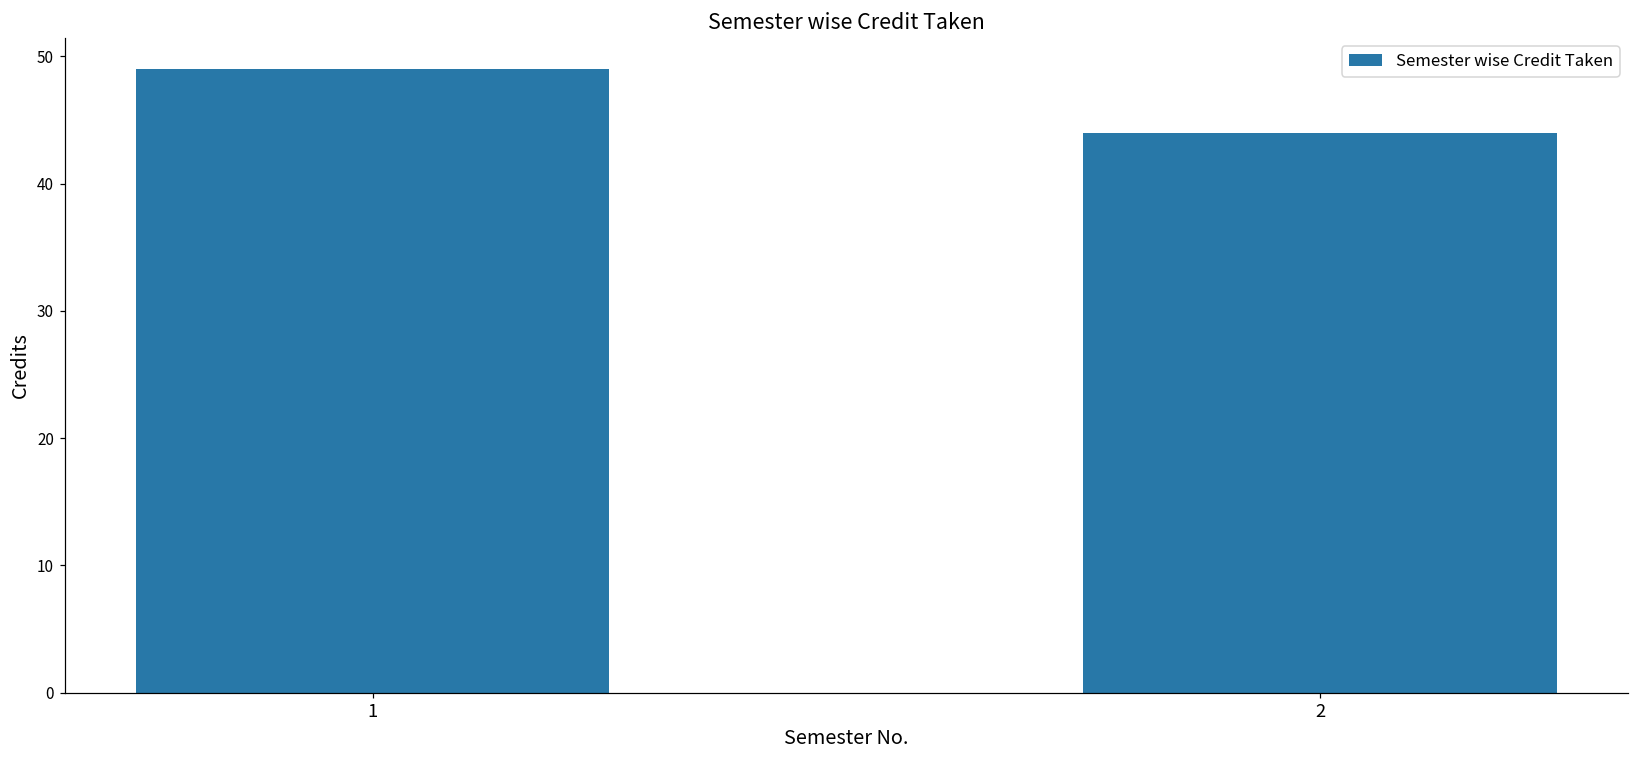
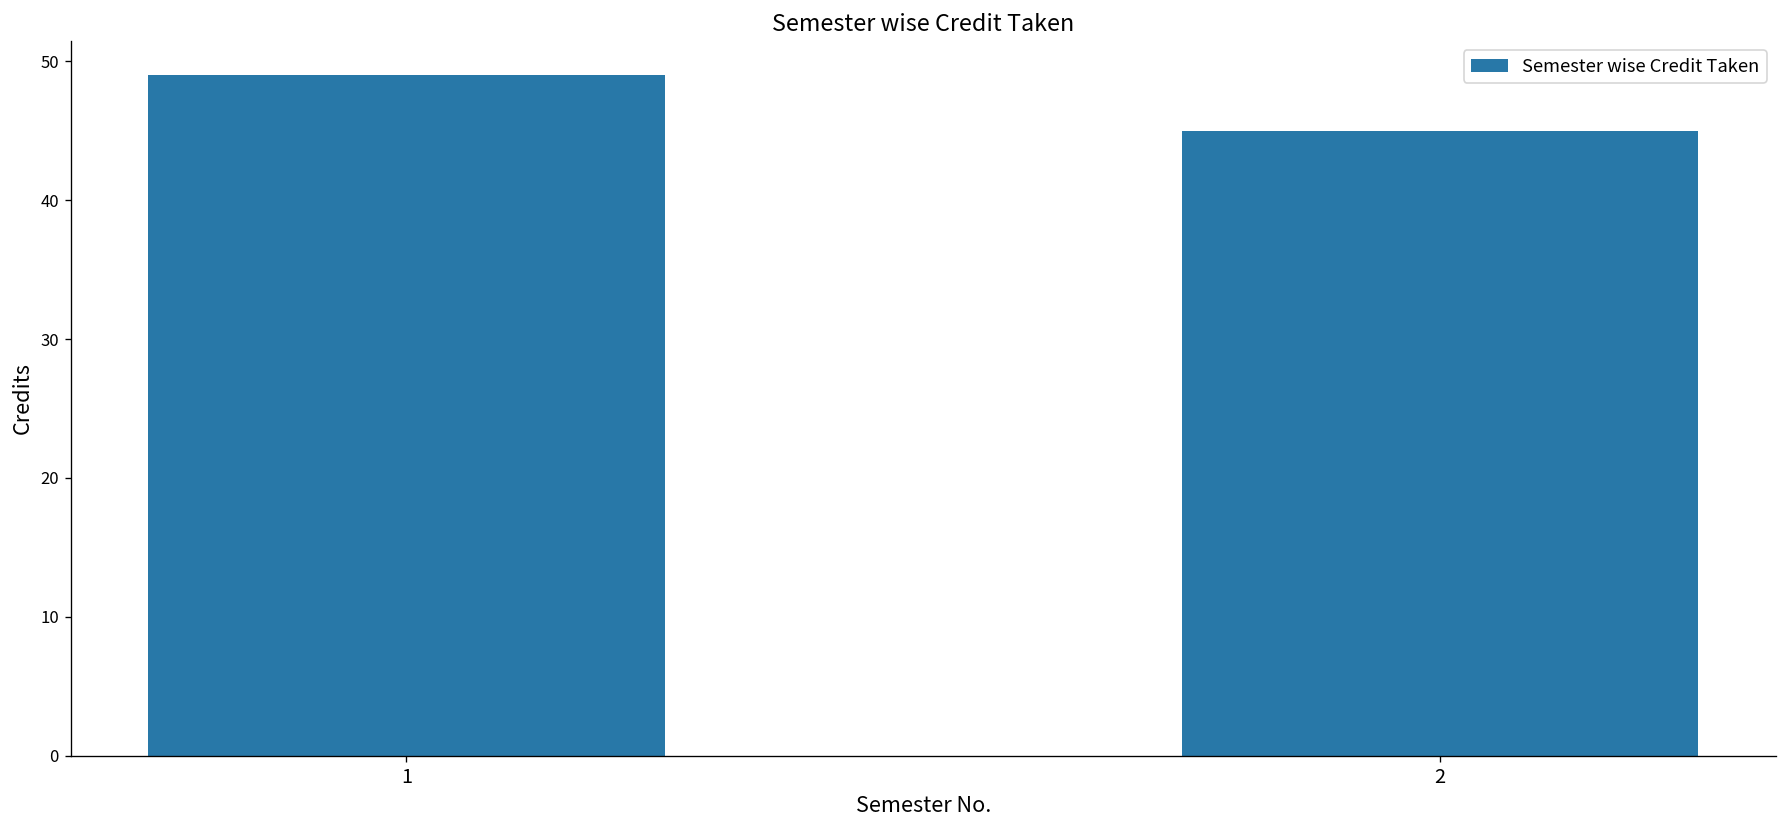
  {
    "1": 49,
-   "2": 44
+   "2": 45
  }
